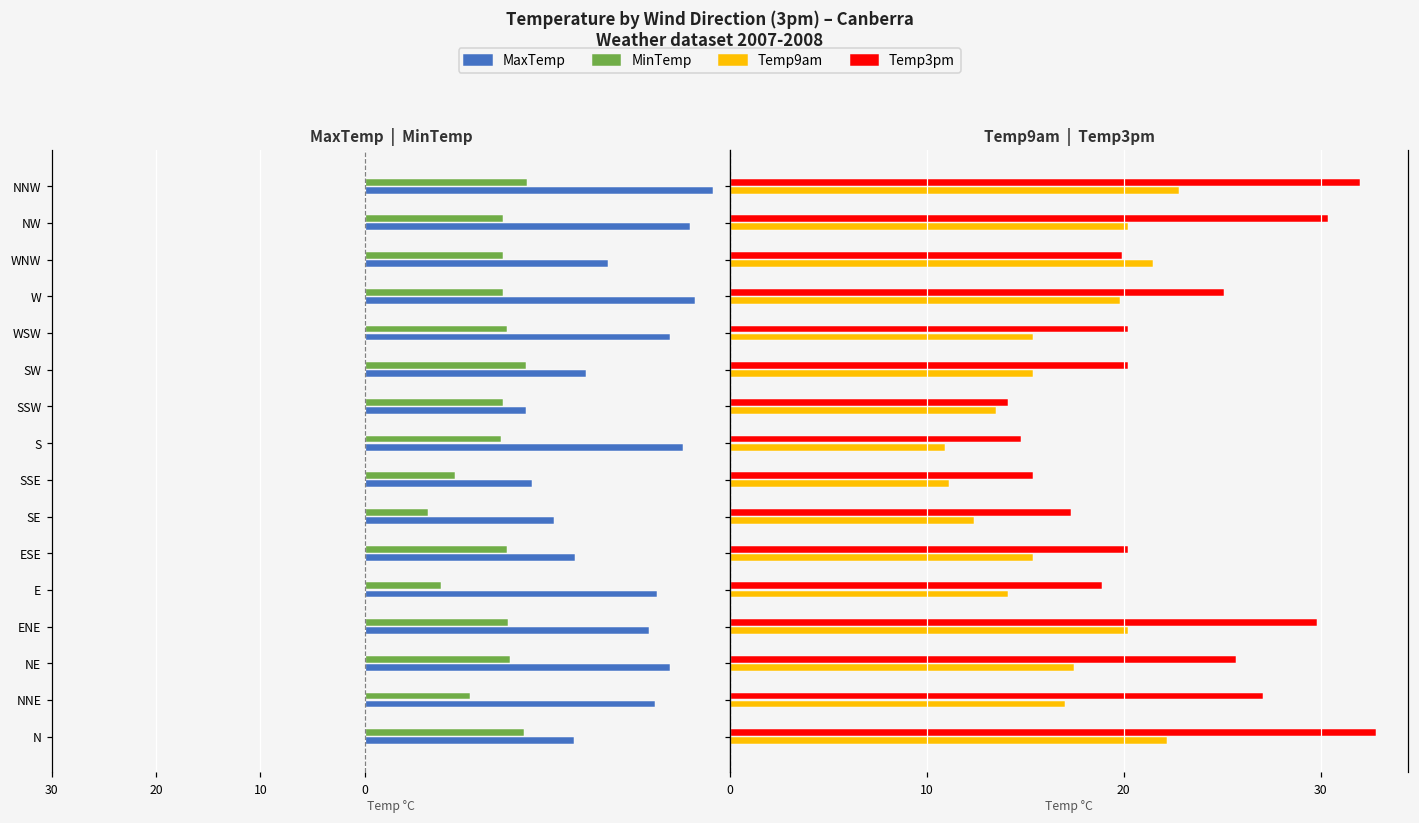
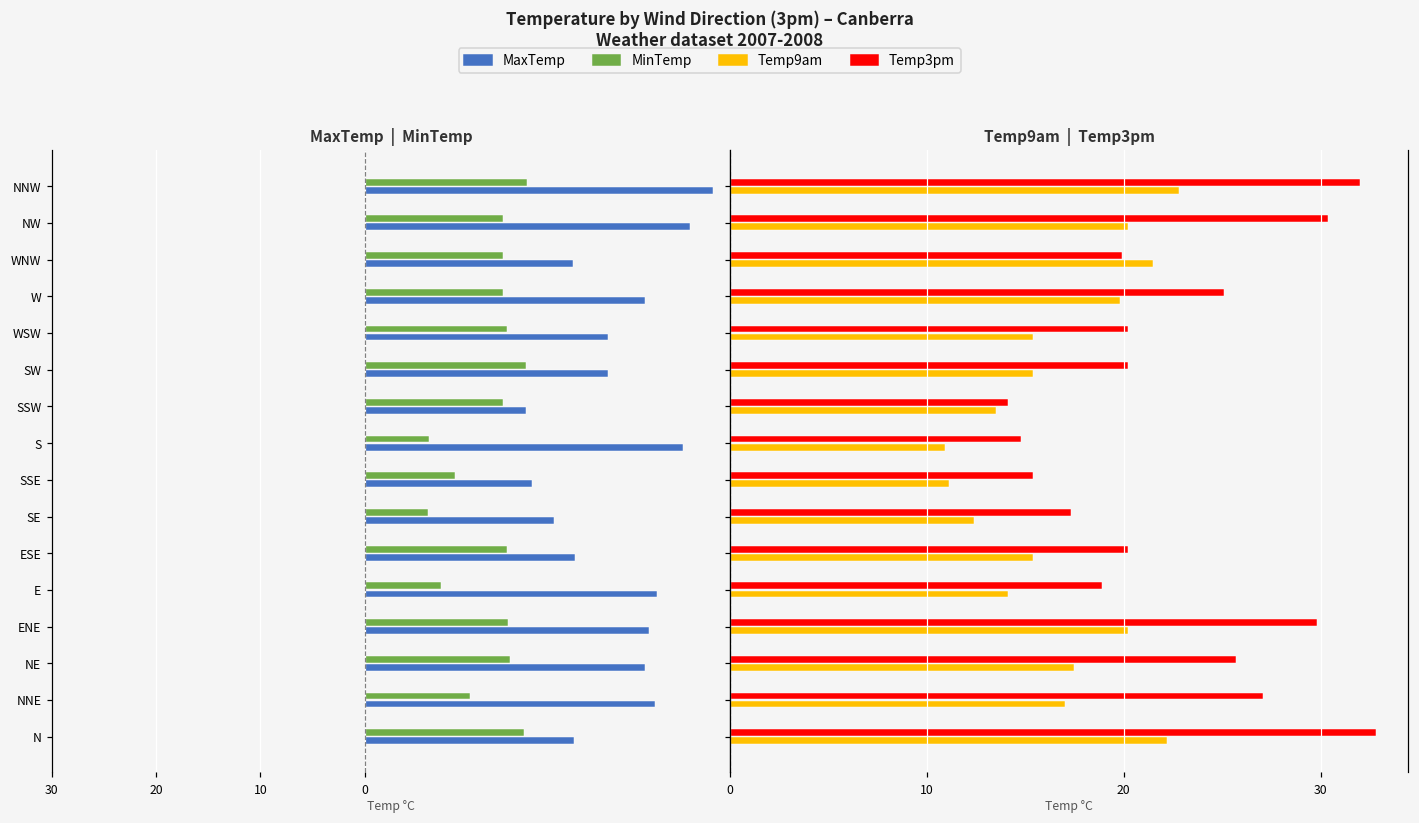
  {
    "MaxTemp | MinTemp": {
      "MaxTemp": {
        "NNW": -33,
        "NW": -31,
-       "WNW": -23,
-       "W": -32,
-       "WSW": -29,
-       "SW": -21,
+       "WNW": -20,
+       "W": -27,
+       "WSW": -23,
+       "SW": -23,
        "SSW": -16,
        "S": -31,
        "SSE": -16,
        "SE": -18,
        "ESE": -20,
        "E": -28,
        "ENE": -27,
-       "NE": -29,
+       "NE": -27,
        "NNE": -28,
        "N": -20
      },
      "MinTemp": {
        "NNW": -16,
        "NW": -13,
        "WNW": -13,
        "W": -13,
        "WSW": -14,
        "SW": -16,
        "SSW": -13,
-       "S": -13,
+       "S": -6,
        "SSE": -9,
        "SE": -6,
        "ESE": -14,
        "E": -7,
        "ENE": -14,
        "NE": -14,
        "NNE": -10,
        "N": -15
      }
    }
  }
